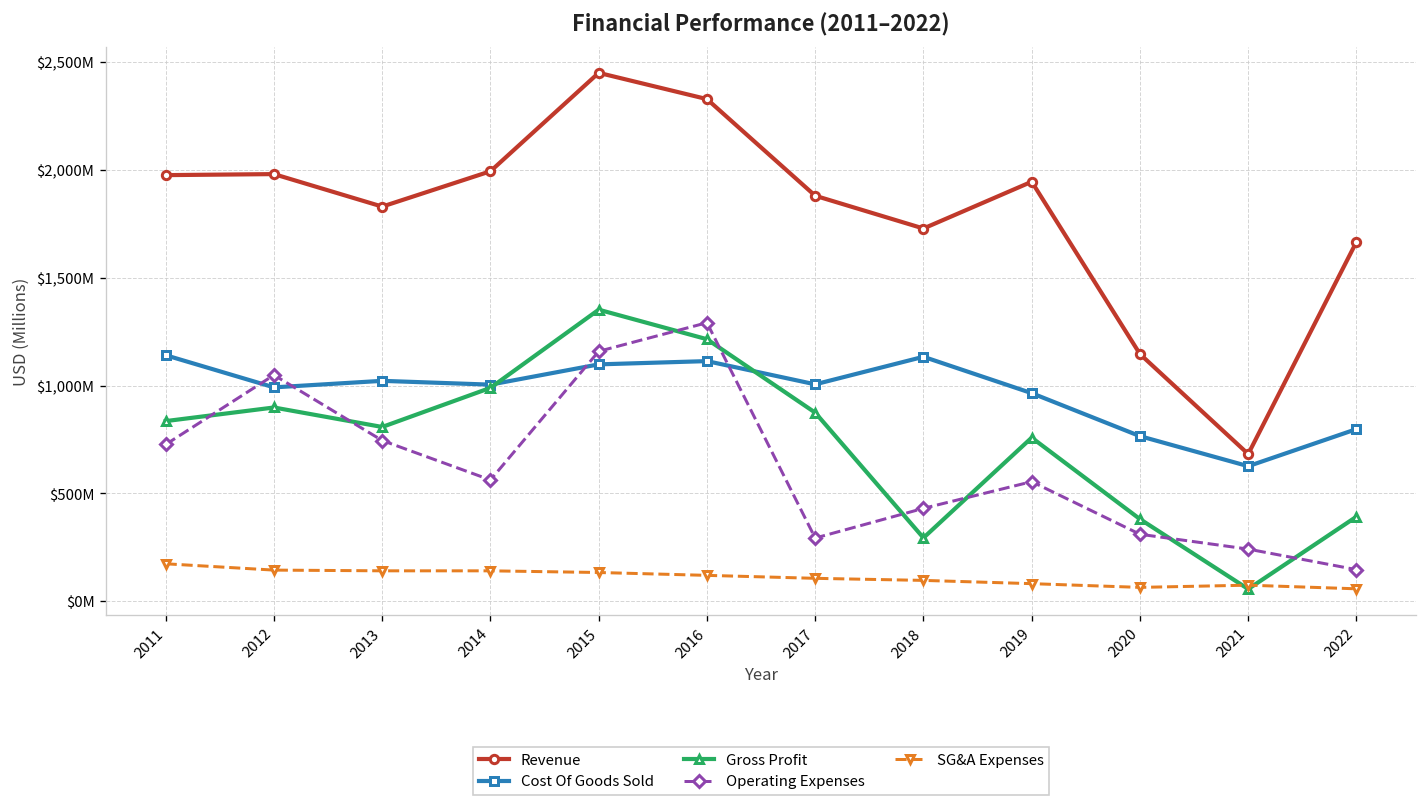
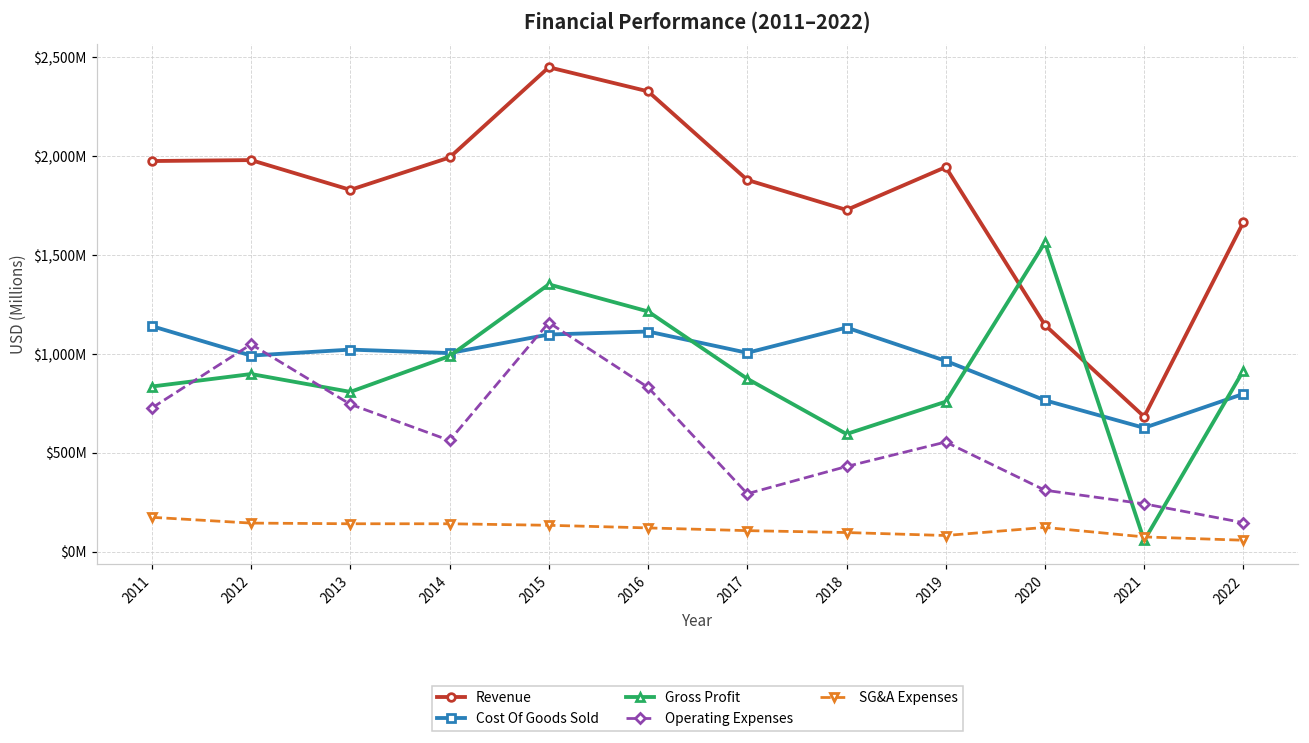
  {
    "Revenue": {
      "2011": "$1,980,000,000",
      "2012": "$1,980,000,000",
      "2013": "$1,830,000,000",
      "2014": "$1,990,000,000",
      "2015": "$2,450,000,000",
      "2016": "$2,330,000,000",
      "2017": "$1,880,000,000",
      "2018": "$1,730,000,000",
      "2019": "$1,950,000,000",
      "2020": "$1,150,000,000",
      "2021": "$680,000,000",
      "2022": "$1,670,000,000"
    },
    "Cost Of Goods Sold": {
      "2011": "$1,140,000,000",
      "2012": "$990,000,000",
      "2013": "$1,020,000,000",
      "2014": "$1,000,000,000",
      "2015": "$1,100,000,000",
      "2016": "$1,110,000,000",
      "2017": "$1,010,000,000",
      "2018": "$1,130,000,000",
      "2019": "$960,000,000",
      "2020": "$770,000,000",
      "2021": "$630,000,000",
      "2022": "$800,000,000"
    },
    "Gross Profit": {
      "2011": "$840,000,000",
      "2012": "$900,000,000",
      "2013": "$810,000,000",
      "2014": "$990,000,000",
      "2015": "$1,350,000,000",
      "2016": "$1,220,000,000",
      "2017": "$870,000,000",
-     "2018": "$290,000,000",
+     "2018": "$590,000,000",
      "2019": "$760,000,000",
-     "2020": "$380,000,000",
+     "2020": "$1,560,000,000",
      "2021": "$60,000,000",
-     "2022": "$390,000,000"
+     "2022": "$920,000,000"
    },
    "Operating Expenses": {
      "2011": "$730,000,000",
      "2012": "$1,050,000,000",
      "2013": "$750,000,000",
      "2014": "$560,000,000",
      "2015": "$1,160,000,000",
-     "2016": "$1,290,000,000",
+     "2016": "$830,000,000",
      "2017": "$290,000,000",
      "2018": "$430,000,000",
      "2019": "$550,000,000",
      "2020": "$310,000,000",
      "2021": "$240,000,000",
      "2022": "$150,000,000"
    },
    "SG&A Expenses": {
      "2011": "$170,000,000",
      "2012": "$140,000,000",
      "2013": "$140,000,000",
      "2014": "$140,000,000",
      "2015": "$130,000,000",
      "2016": "$120,000,000",
      "2017": "$110,000,000",
      "2018": "$100,000,000",
      "2019": "$80,000,000",
-     "2020": "$60,000,000",
+     "2020": "$120,000,000",
      "2021": "$70,000,000",
      "2022": "$60,000,000"
    }
  }
